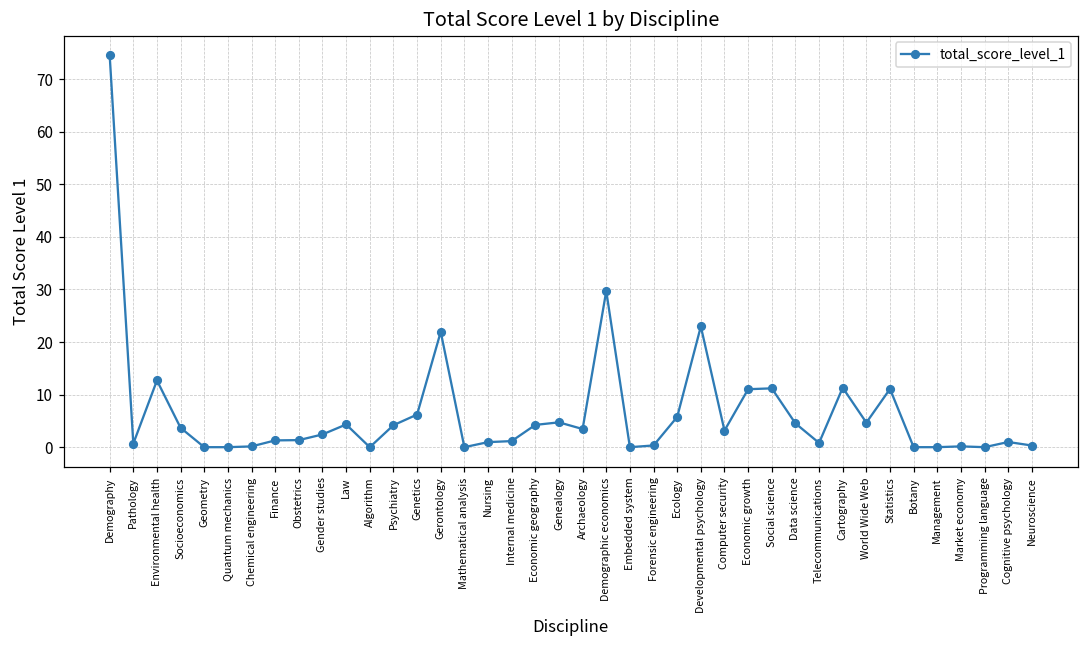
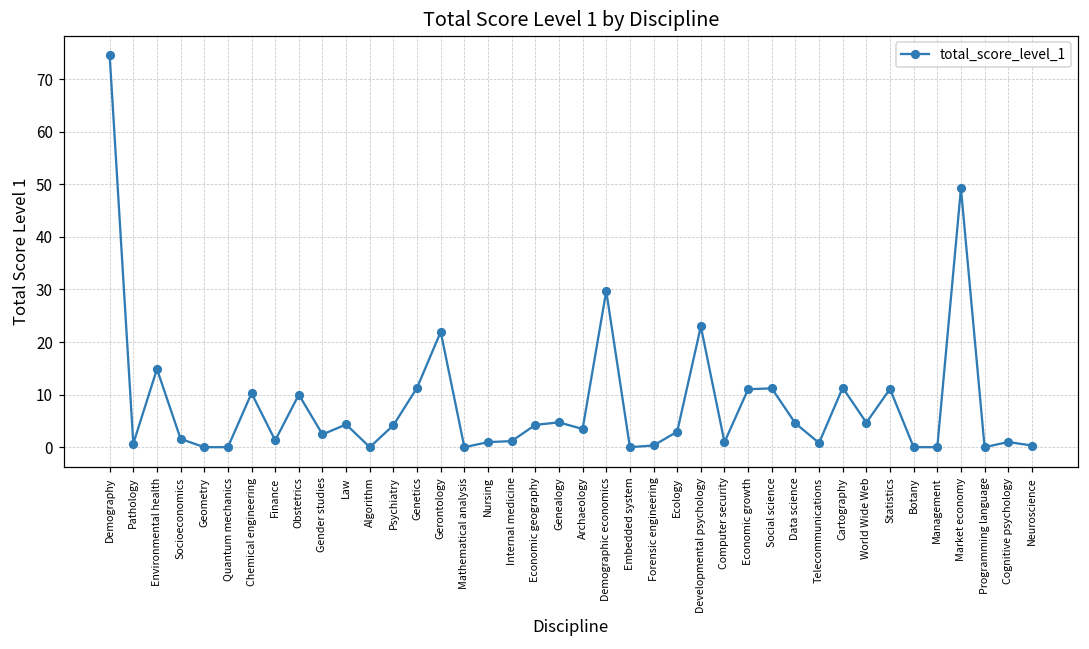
  {
    "Demography": 75,
    "Pathology": 1,
-   "Environmental health": 13,
-   "Socioeconomics": 4,
+   "Environmental health": 15,
+   "Socioeconomics": 2,
    "Geometry": 0,
    "Quantum mechanics": 0,
-   "Chemical engineering": 0,
+   "Chemical engineering": 10,
    "Finance": 1,
-   "Obstetrics": 1,
+   "Obstetrics": 10,
    "Gender studies": 2,
    "Law": 4,
    "Algorithm": 0,
    "Psychiatry": 4,
-   "Genetics": 6,
+   "Genetics": 11,
    "Gerontology": 22,
    "Mathematical analysis": 0,
    "Nursing": 1,
    "Internal medicine": 1,
    "Economic geography": 4,
    "Genealogy": 5,
    "Archaeology": 3,
    "Demographic economics": 30,
    "Embedded system": 0,
    "Forensic engineering": 0,
-   "Ecology": 6,
+   "Ecology": 3,
    "Developmental psychology": 23,
-   "Computer security": 3,
+   "Computer security": 1,
    "Economic growth": 11,
    "Social science": 11,
    "Data science": 5,
    "Telecommunications": 1,
    "Cartography": 11,
    "World Wide Web": 5,
    "Statistics": 11,
    "Botany": 0,
    "Management": 0,
-   "Market economy": 0,
+   "Market economy": 49,
    "Programming language": 0,
    "Cognitive psychology": 1,
    "Neuroscience": 0
  }
